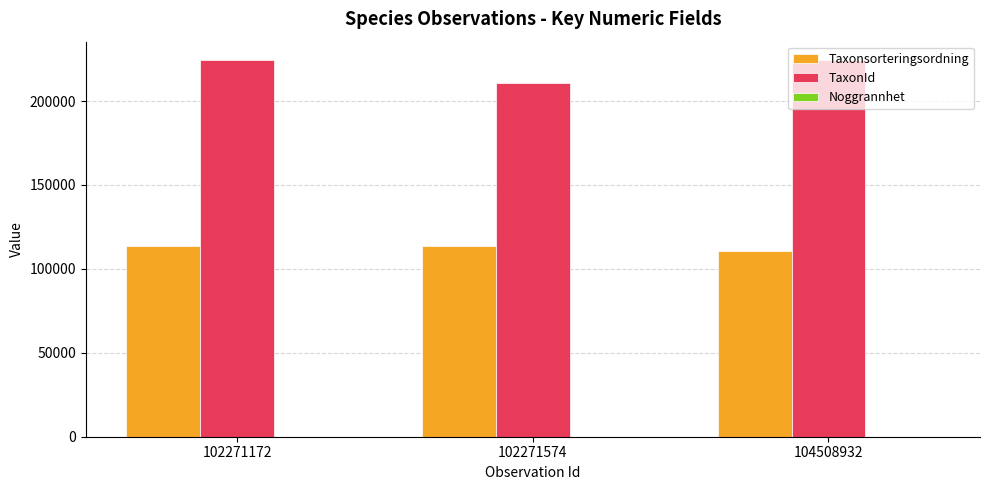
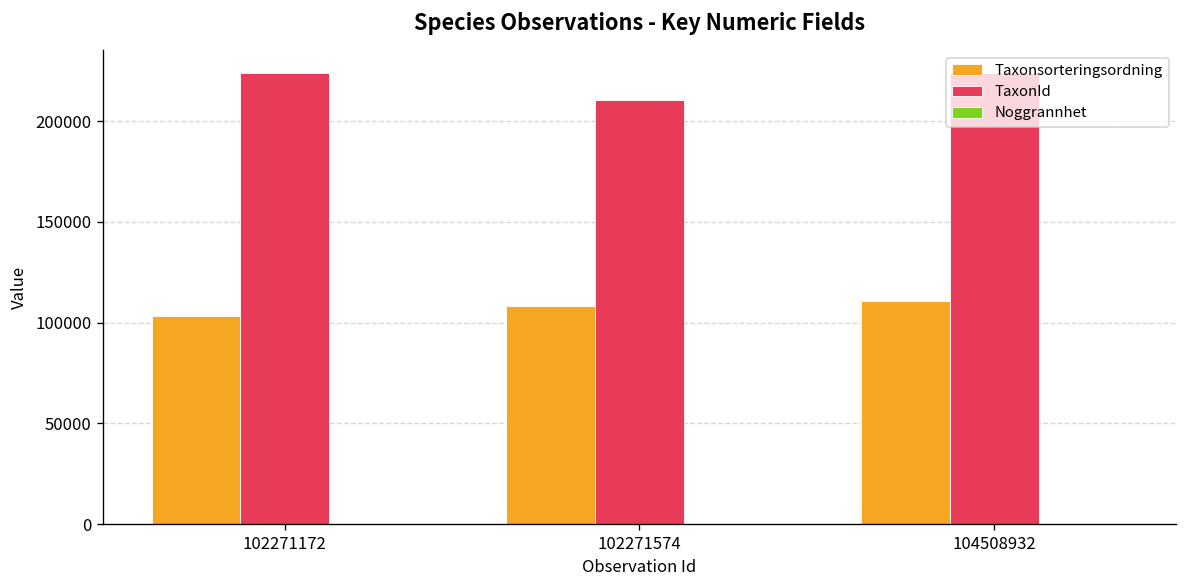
  {
    "Taxonsorteringsordning": {
-     "102271172": 114000,
-     "102271574": 114000,
+     "102271172": 103000,
+     "102271574": 108000,
      "104508932": 111000
    },
    "TaxonId": {
      "102271172": 224000,
      "102271574": 211000
    }
  }
